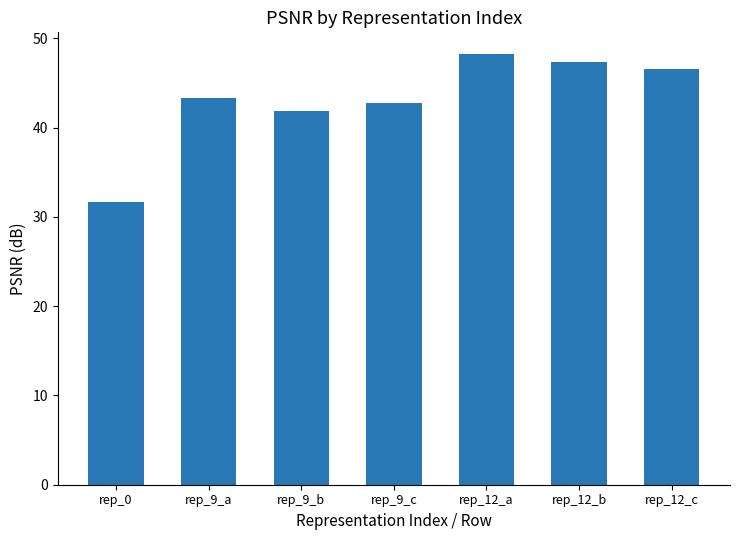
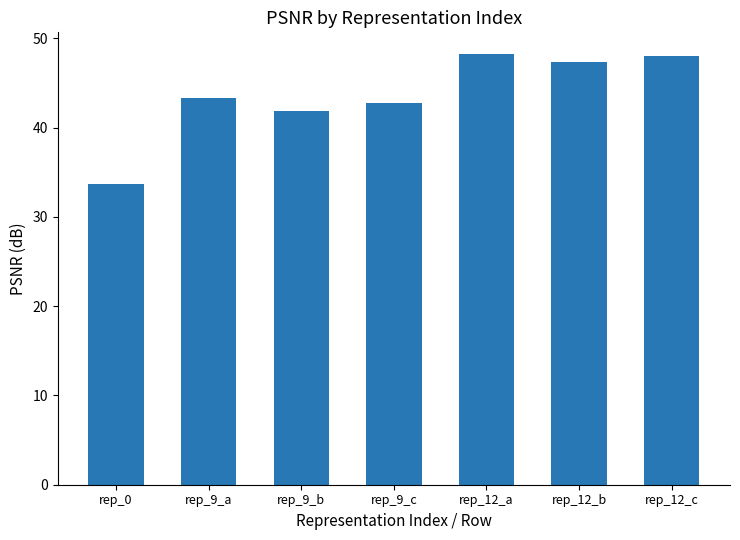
  {
-   "rep_0": 32,
+   "rep_0": 34,
    "rep_9_a": 43,
    "rep_9_b": 42,
    "rep_9_c": 43,
    "rep_12_a": 48,
    "rep_12_b": 47,
-   "rep_12_c": 47
+   "rep_12_c": 48
  }
